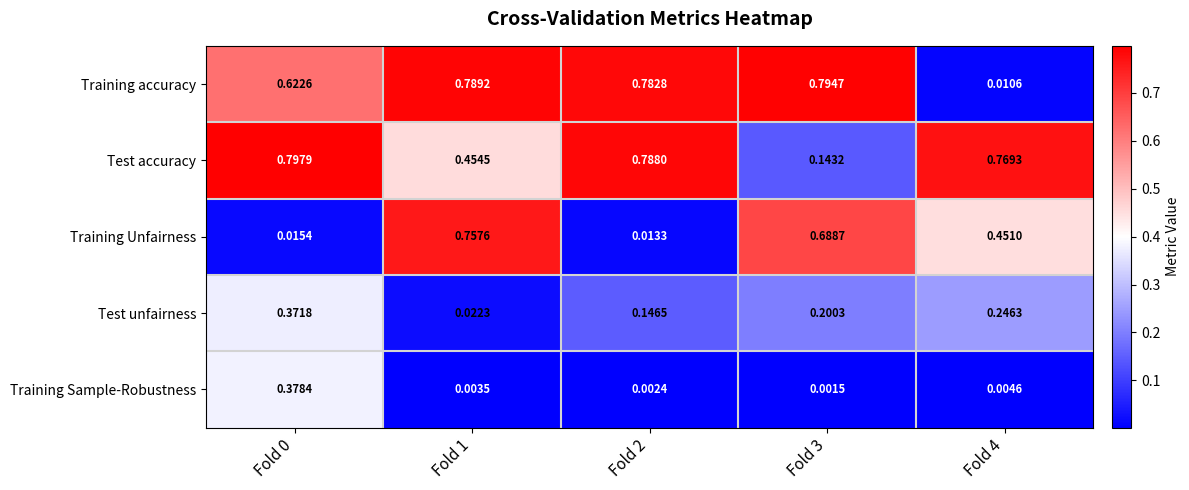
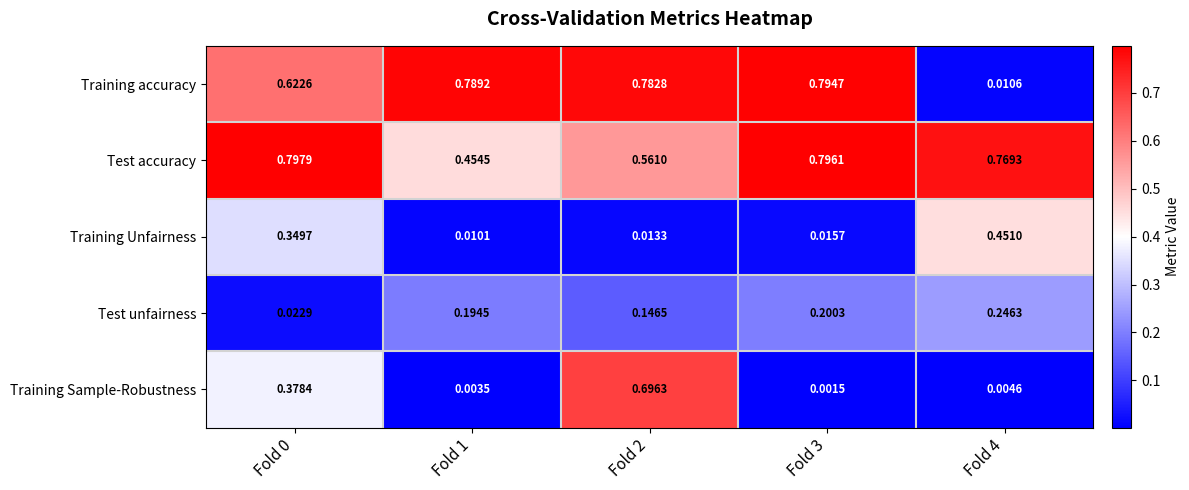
  {
    "Training accuracy": {
      "Fold 0": 0.6226,
      "Fold 1": 0.7892,
      "Fold 2": 0.7828,
      "Fold 3": 0.7947,
      "Fold 4": 0.0106
    },
    "Test accuracy": {
      "Fold 0": 0.7979,
      "Fold 1": 0.4545,
-     "Fold 2": 0.7880,
-     "Fold 3": 0.1432,
+     "Fold 2": 0.5610,
+     "Fold 3": 0.7961,
      "Fold 4": 0.7693
    },
    "Training Unfairness": {
-     "Fold 0": 0.0154,
-     "Fold 1": 0.7576,
+     "Fold 0": 0.3497,
+     "Fold 1": 0.0101,
      "Fold 2": 0.0133,
-     "Fold 3": 0.6887,
+     "Fold 3": 0.0157,
      "Fold 4": 0.4510
    },
    "Test unfairness": {
-     "Fold 0": 0.3718,
-     "Fold 1": 0.0223,
+     "Fold 0": 0.0229,
+     "Fold 1": 0.1945,
      "Fold 2": 0.1465,
      "Fold 3": 0.2003,
      "Fold 4": 0.2463
    },
    "Training Sample-Robustness": {
      "Fold 0": 0.3784,
      "Fold 1": 0.0035,
-     "Fold 2": 0.0024,
+     "Fold 2": 0.6963,
      "Fold 3": 0.0015,
      "Fold 4": 0.0046
    }
  }
